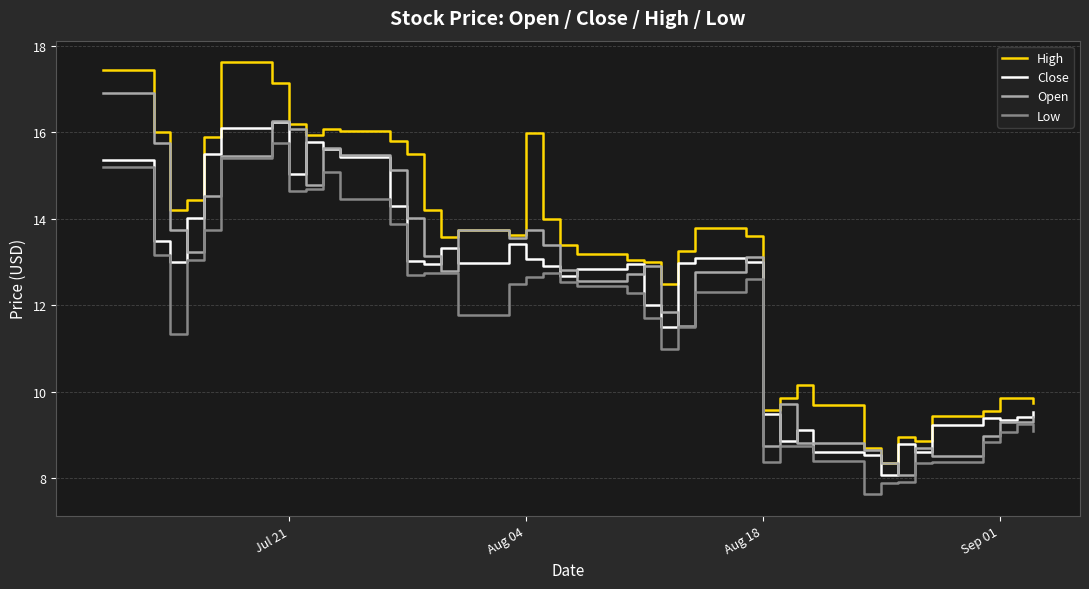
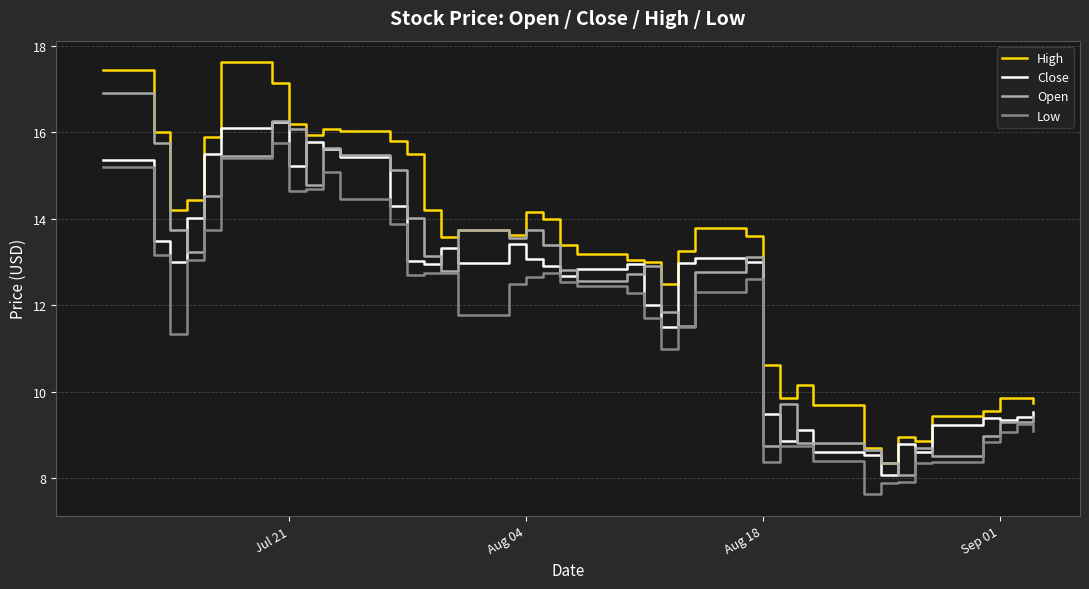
  {
    "High": {
      "Jul 21": 16.2,
-     "Aug 04": 16.0,
-     "Aug 18": 9.6,
+     "Aug 04": 14.2,
+     "Aug 18": 10.6,
      "Sep 01": 9.9
    },
    "Close": {
-     "Jul 21": 15.0,
+     "Jul 21": 15.2,
      "Aug 04": 13.1,
      "Aug 18": 9.5,
      "Sep 01": 9.4
    }
  }
